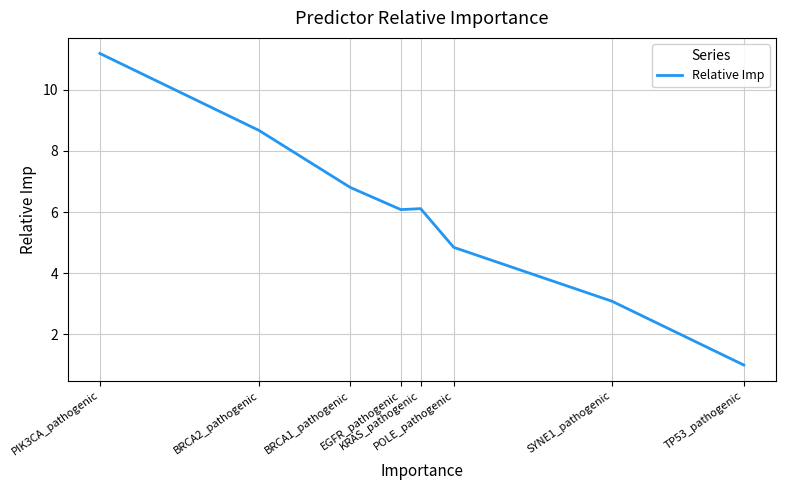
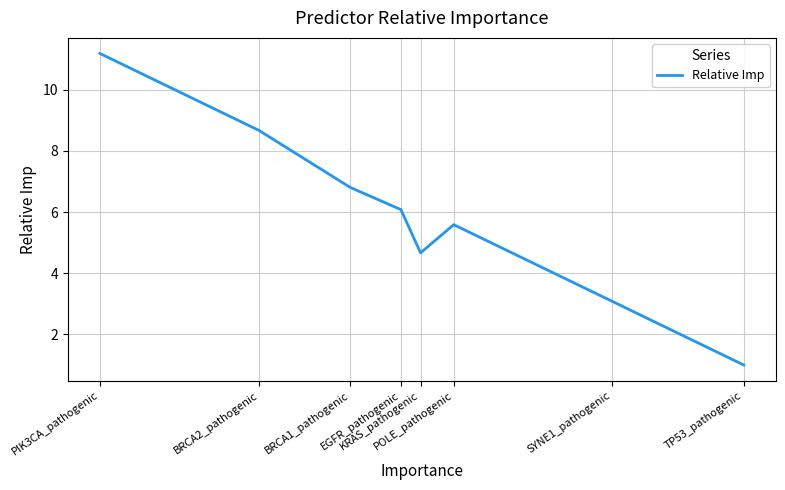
  {
    "PIK3CA_pathogenic": 11.2,
    "BRCA2_pathogenic": 8.7,
    "BRCA1_pathogenic": 6.8,
    "EGFR_pathogenic": 6.1,
-   "KRAS_pathogenic": 6.1,
-   "POLE_pathogenic": 4.8,
+   "KRAS_pathogenic": 4.7,
+   "POLE_pathogenic": 5.6,
    "SYNE1_pathogenic": 3.1,
    "TP53_pathogenic": 1.0
  }
